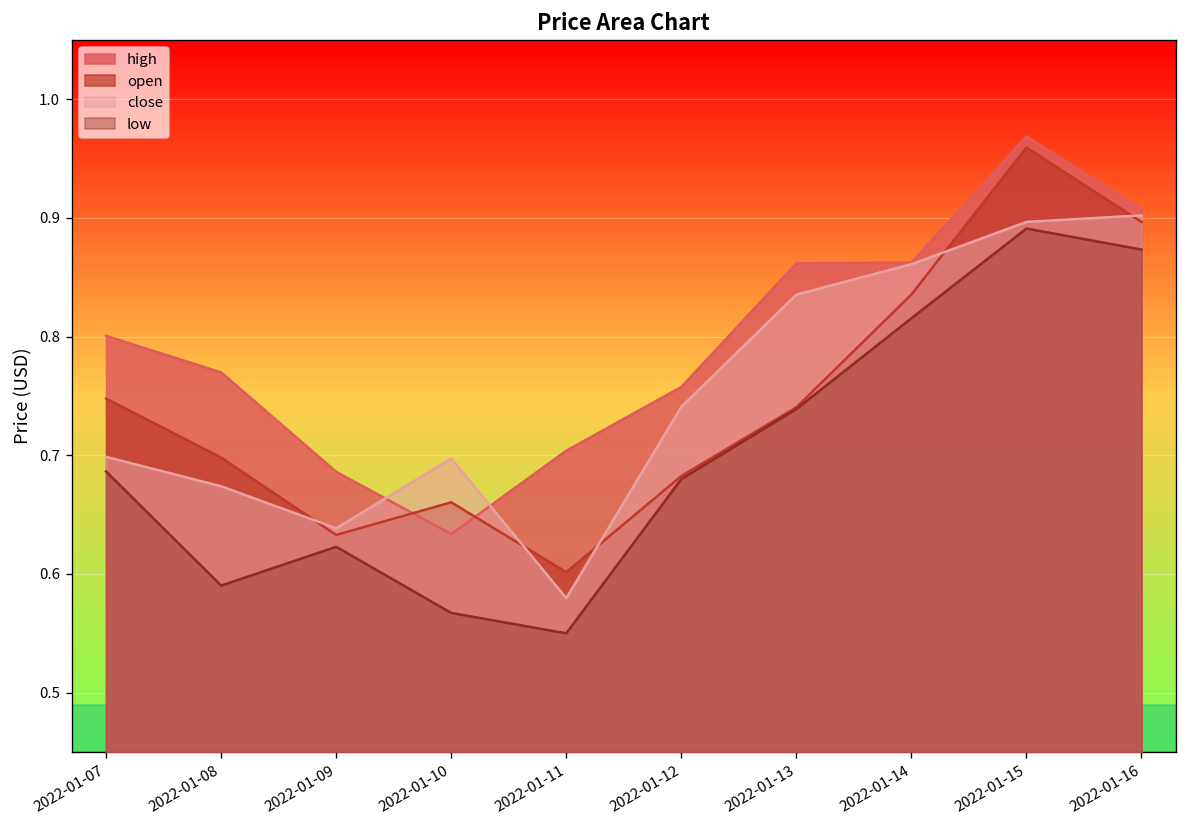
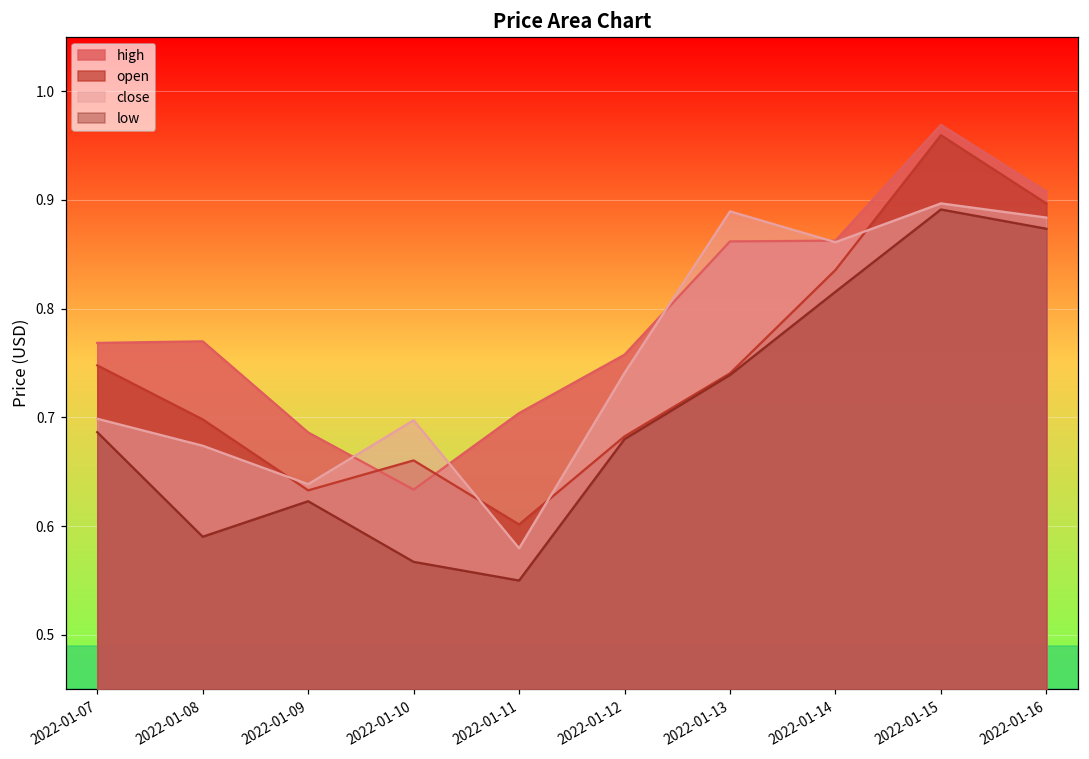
  {
    "high": {
-     "2022-01-07": 0.80,
+     "2022-01-07": 0.77,
      "2022-01-08": 0.77,
      "2022-01-09": 0.69,
      "2022-01-10": 0.63,
      "2022-01-11": 0.70,
      "2022-01-12": 0.76,
      "2022-01-13": 0.86,
      "2022-01-15": 0.97,
      "2022-01-16": 0.91
    },
    "close": {
      "2022-01-07": 0.70,
      "2022-01-08": 0.67,
      "2022-01-09": 0.64,
      "2022-01-10": 0.70,
      "2022-01-11": 0.58,
      "2022-01-12": 0.74,
-     "2022-01-13": 0.84,
+     "2022-01-13": 0.89,
      "2022-01-15": 0.90,
-     "2022-01-16": 0.90
+     "2022-01-16": 0.88
    }
  }
